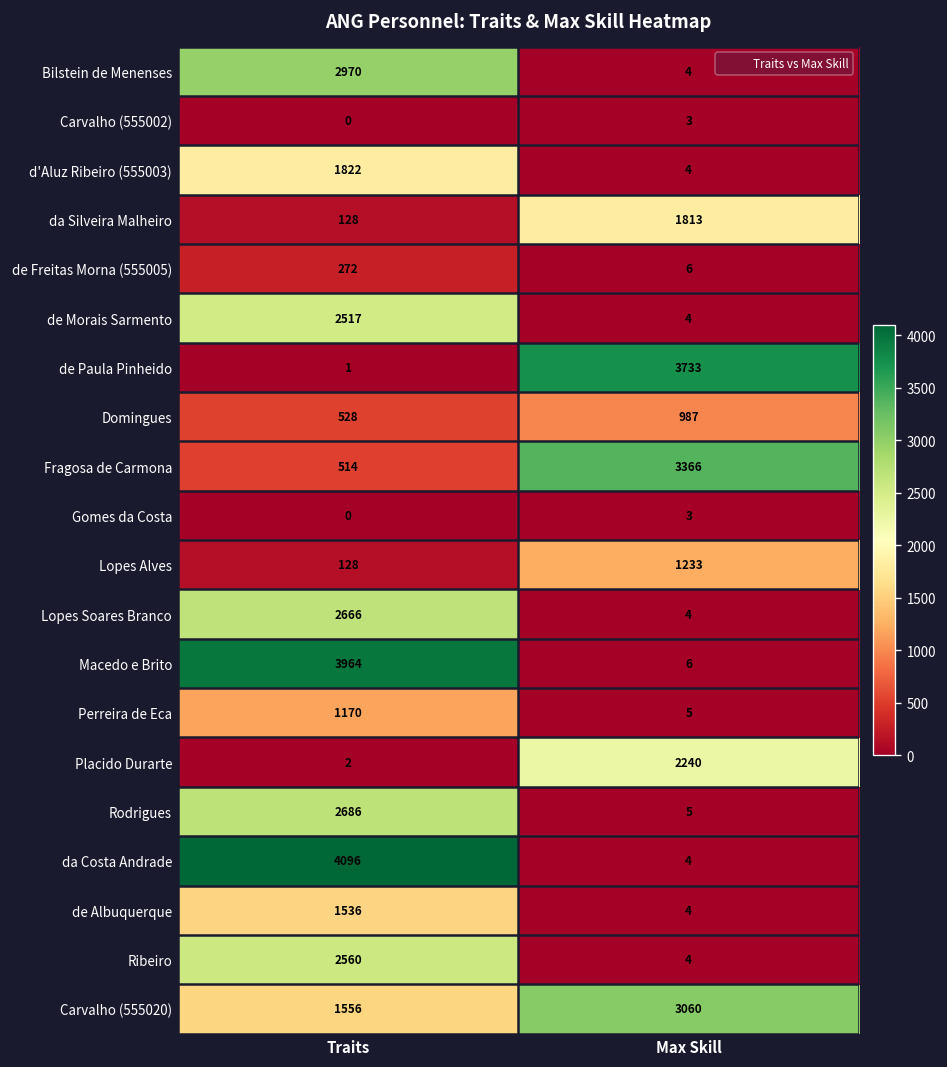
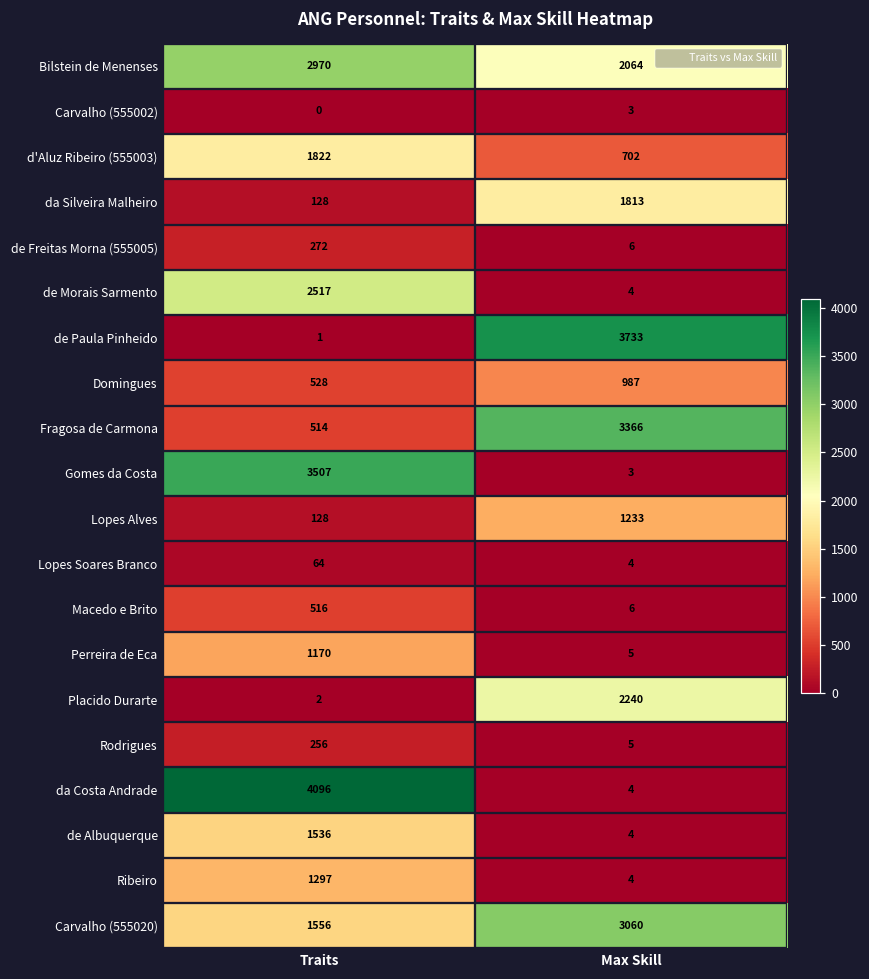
  {
    "Bilstein de Menenses": {
      "Traits": 2970,
-     "Max Skill": 4
+     "Max Skill": 2064
    },
    "Carvalho (555002)": {
      "Traits": 0,
      "Max Skill": 3
    },
    "d'Aluz Ribeiro (555003)": {
      "Traits": 1822,
-     "Max Skill": 4
+     "Max Skill": 702
    },
    "da Silveira Malheiro": {
      "Traits": 128,
      "Max Skill": 1813
    },
    "de Freitas Morna (555005)": {
      "Traits": 272,
      "Max Skill": 6
    },
    "de Morais Sarmento": {
      "Traits": 2517,
      "Max Skill": 4
    },
    "de Paula Pinheido": {
      "Traits": 1,
      "Max Skill": 3733
    },
    "Domingues": {
      "Traits": 528,
      "Max Skill": 987
    },
    "Fragosa de Carmona": {
      "Traits": 514,
      "Max Skill": 3366
    },
    "Gomes da Costa": {
-     "Traits": 0,
+     "Traits": 3507,
      "Max Skill": 3
    },
    "Lopes Alves": {
      "Traits": 128,
      "Max Skill": 1233
    },
    "Lopes Soares Branco": {
-     "Traits": 2666,
+     "Traits": 64,
      "Max Skill": 4
    },
    "Macedo e Brito": {
-     "Traits": 3964,
+     "Traits": 516,
      "Max Skill": 6
    },
    "Perreira de Eca": {
      "Traits": 1170,
      "Max Skill": 5
    },
    "Placido Durarte": {
      "Traits": 2,
      "Max Skill": 2240
    },
    "Rodrigues": {
-     "Traits": 2686,
+     "Traits": 256,
      "Max Skill": 5
    },
    "da Costa Andrade": {
      "Traits": 4096,
      "Max Skill": 4
    },
    "de Albuquerque": {
      "Traits": 1536,
      "Max Skill": 4
    },
    "Ribeiro": {
-     "Traits": 2560,
+     "Traits": 1297,
      "Max Skill": 4
    },
    "Carvalho (555020)": {
      "Traits": 1556,
      "Max Skill": 3060
    }
  }
